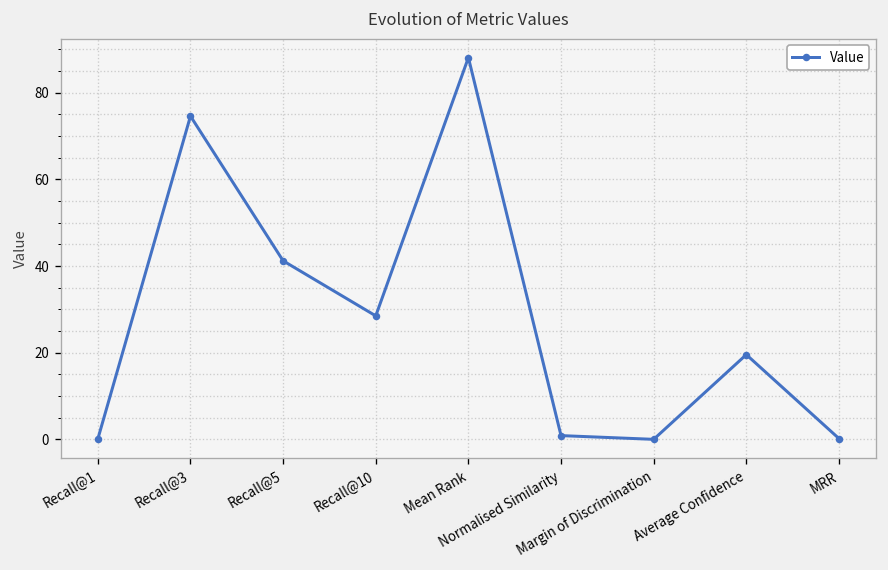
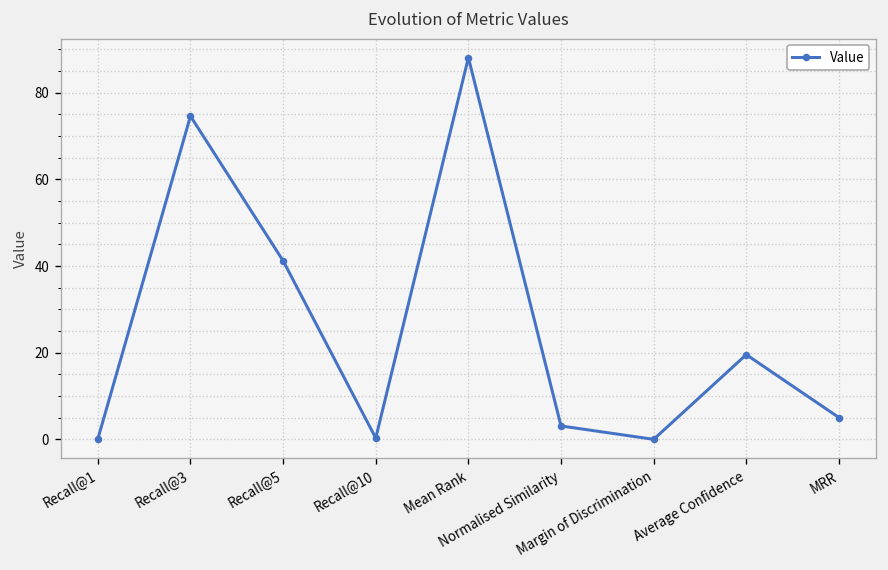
  {
    "Recall@1": 0,
    "Recall@3": 75,
    "Recall@5": 41,
-   "Recall@10": 29,
+   "Recall@10": 0,
    "Mean Rank": 88,
-   "Normalised Similarity": 1,
+   "Normalised Similarity": 3,
    "Margin of Discrimination": 0,
    "Average Confidence": 20,
-   "MRR": 0
+   "MRR": 5
  }
